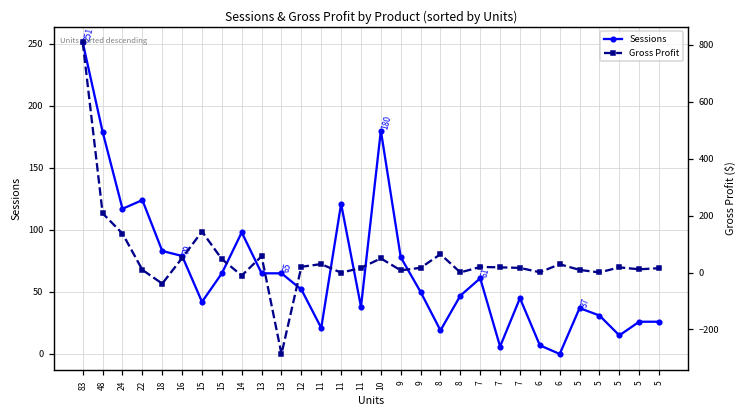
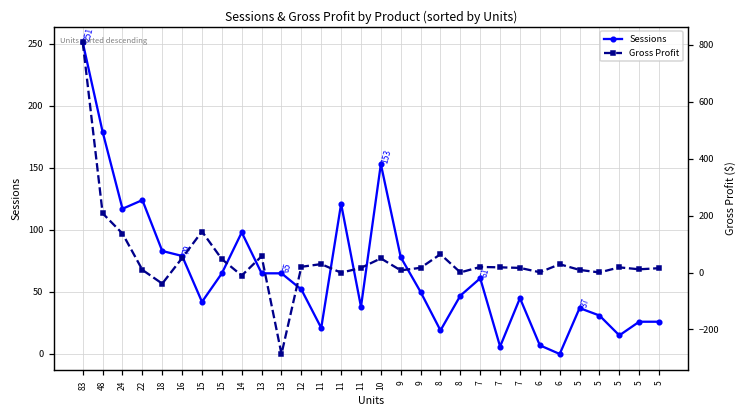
  {
    "Sessions": {
-     "10": 180
+     "10": 153
    }
  }
